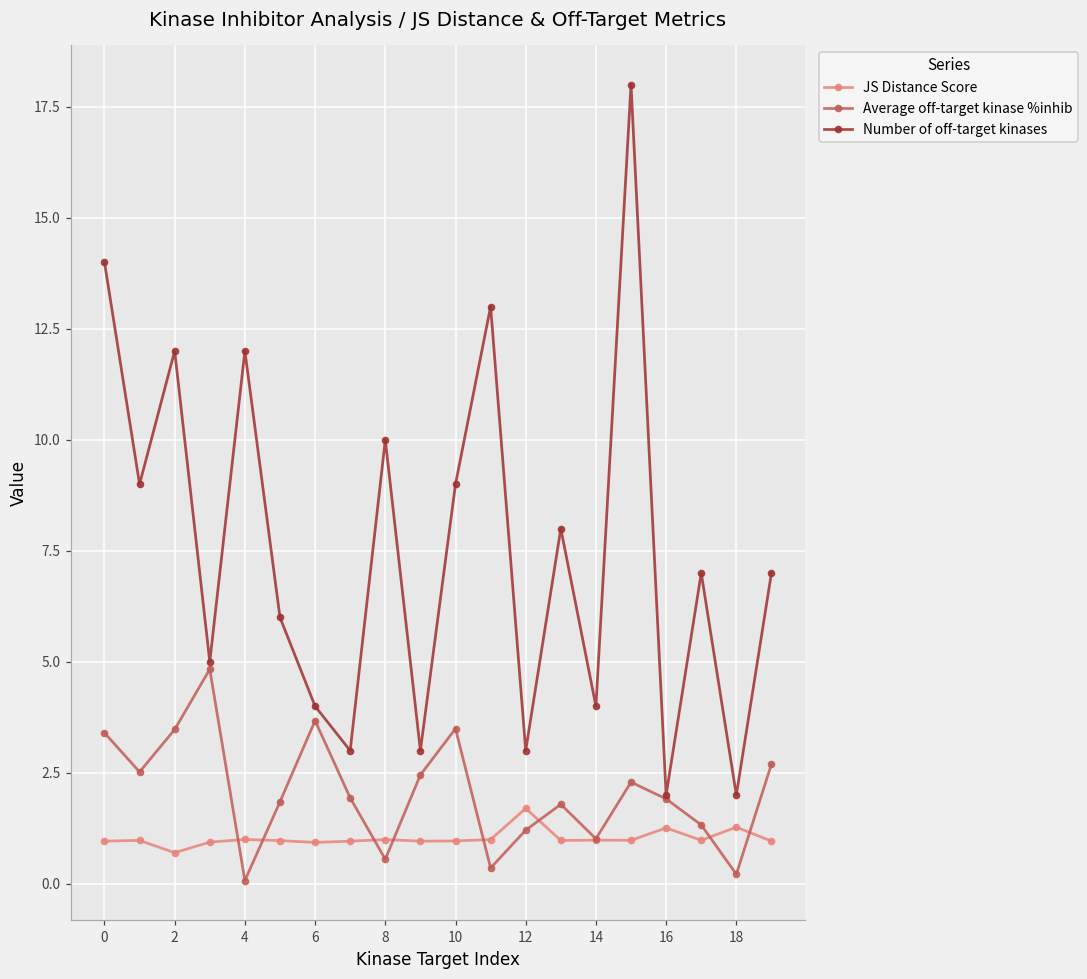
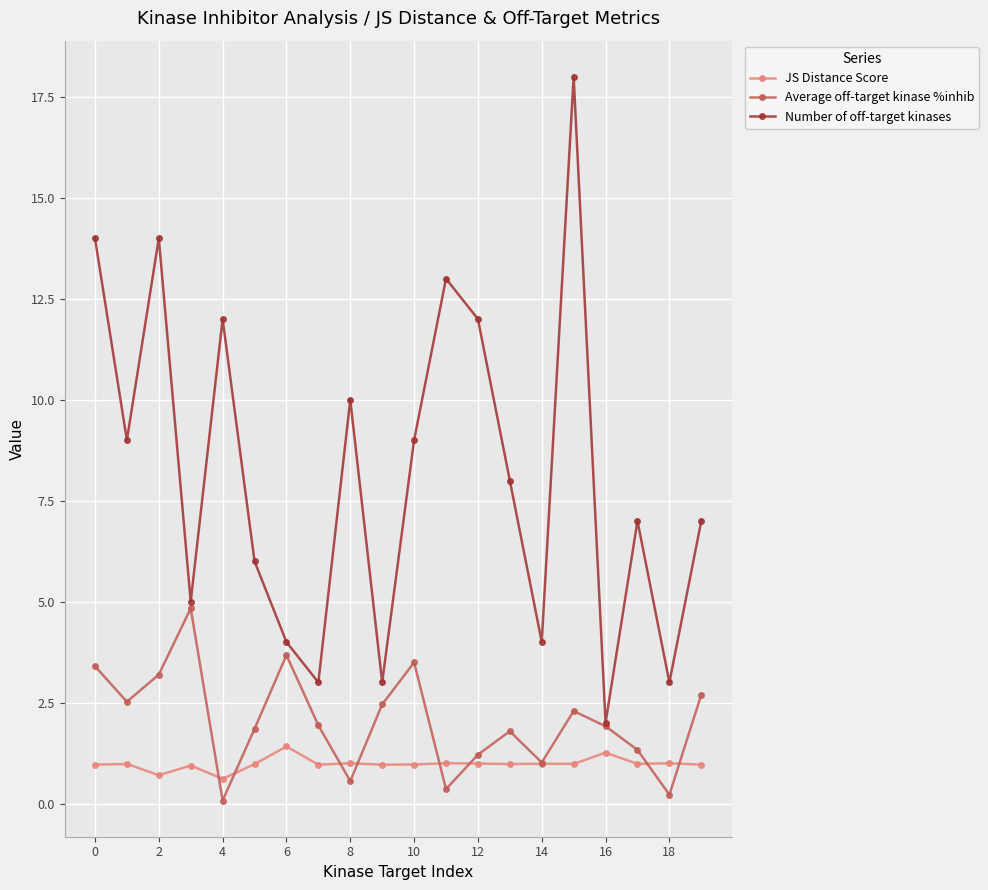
  {
    "JS Distance Score": {
      "0": 1.0,
      "2": 0.7,
-     "4": 1.0,
-     "6": 0.9,
+     "4": 0.6,
+     "6": 1.4,
      "8": 1.0,
      "10": 1.0,
-     "12": 1.7,
+     "12": 1.0,
      "16": 1.3,
-     "18": 1.3
+     "18": 1.0
    },
    "Average off-target kinase %inhib": {
      "0": 3.4,
-     "2": 3.5,
+     "2": 3.2,
      "4": 0.1,
      "6": 3.7,
      "8": 0.6,
      "10": 3.5,
      "12": 1.2,
      "16": 1.9,
      "18": 0.2
    },
    "Number of off-target kinases": {
      "0": 14,
-     "2": 12,
+     "2": 14,
      "4": 12,
      "6": 4,
      "8": 10,
      "10": 9,
-     "12": 3,
+     "12": 12,
      "14": 4,
      "16": 2,
-     "18": 2
+     "18": 3
    }
  }
